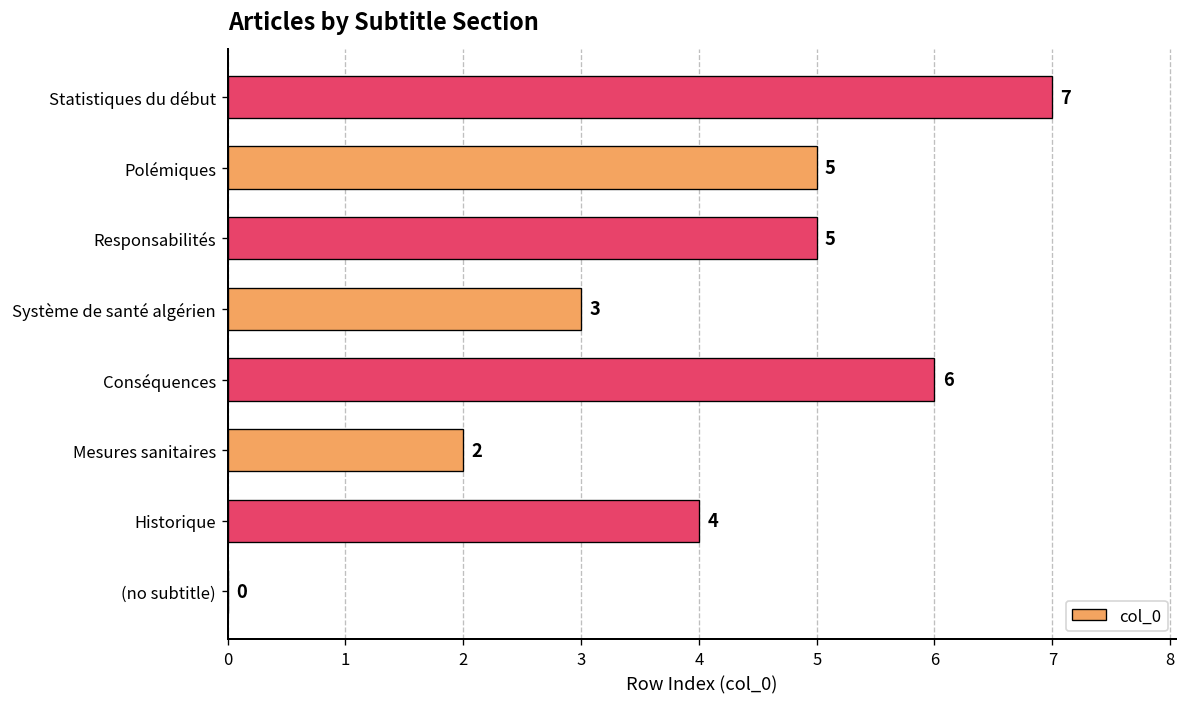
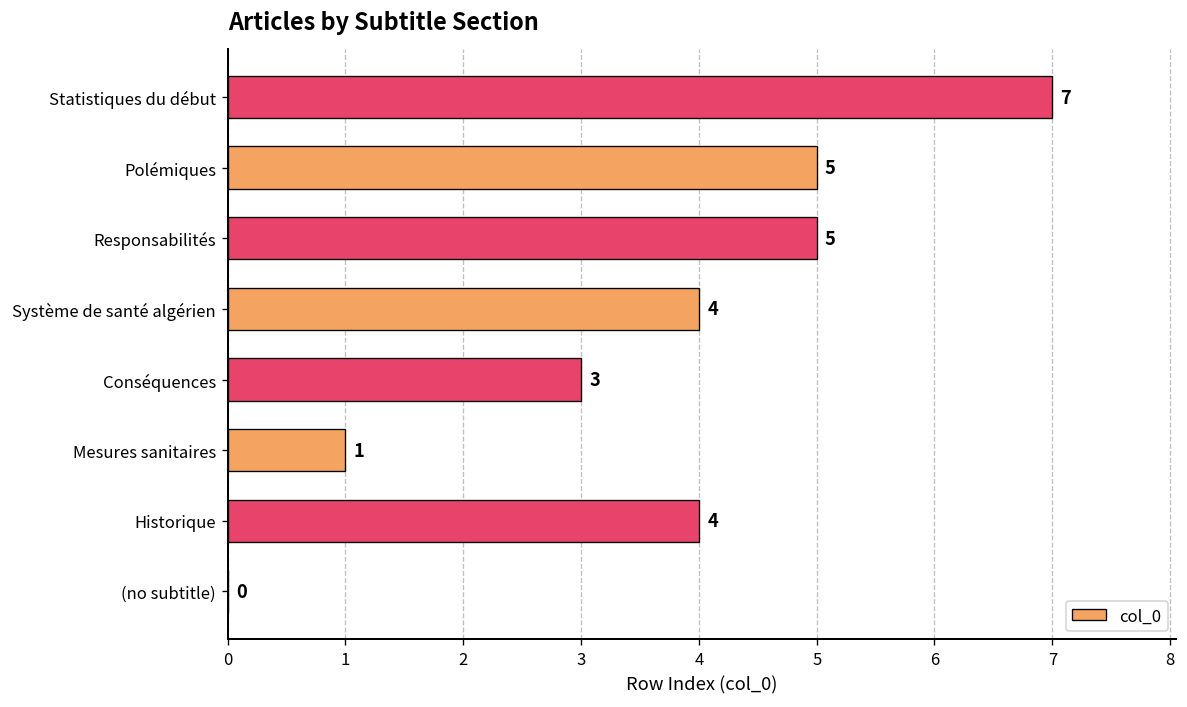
  {
    "Statistiques du début": 7,
    "Polémiques": 5,
    "Responsabilités": 5,
-   "Système de santé algérien": 3,
-   "Conséquences": 6,
-   "Mesures sanitaires": 2,
+   "Système de santé algérien": 4,
+   "Conséquences": 3,
+   "Mesures sanitaires": 1,
    "Historique": 4,
    "(no subtitle)": 0
  }
